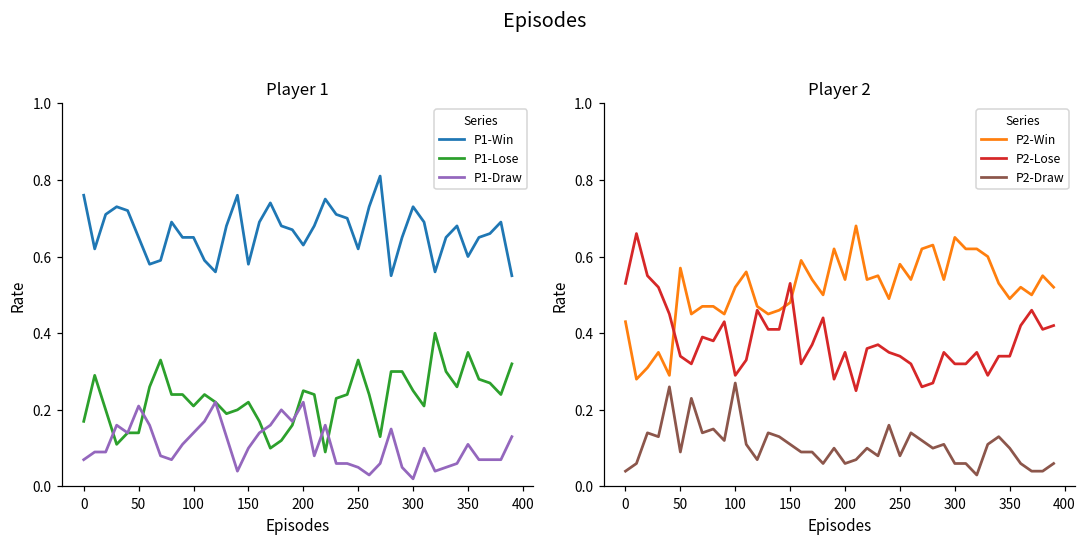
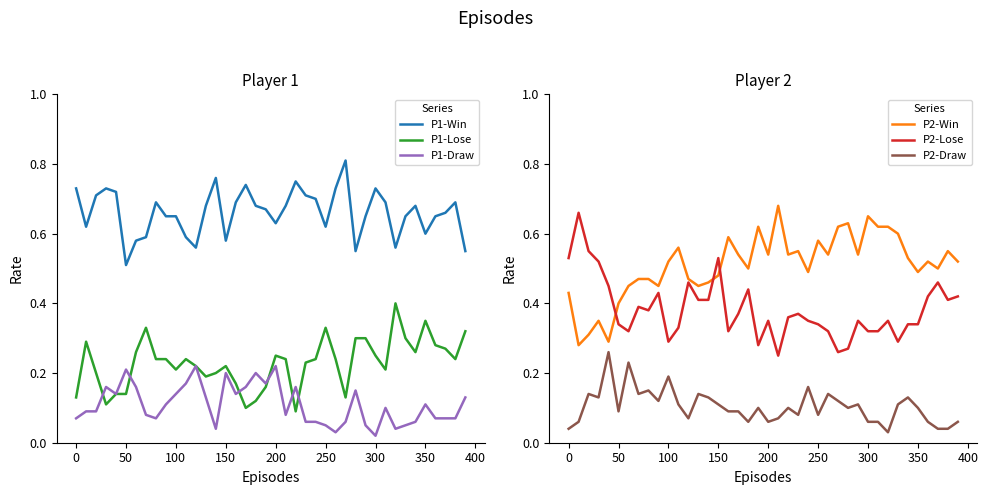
  {
    "Player 1": {
      "P1-Win": {
-       "0": 0.76,
-       "50": 0.65,
+       "0": 0.73,
+       "50": 0.51,
        "100": 0.65,
        "150": 0.58,
        "200": 0.63,
        "250": 0.62,
        "300": 0.73,
        "350": 0.60
      },
      "P1-Lose": {
-       "0": 0.17,
+       "0": 0.13,
        "50": 0.14,
        "100": 0.21,
        "150": 0.22,
        "200": 0.25,
        "250": 0.33,
        "300": 0.25,
        "350": 0.35
      },
      "P1-Draw": {
        "0": 0.07,
        "50": 0.21,
        "100": 0.14,
-       "150": 0.1,
+       "150": 0.2,
        "200": 0.22,
        "250": 0.05,
        "300": 0.02,
        "350": 0.11
      }
    },
    "Player 2": {
      "P2-Win": {
        "0": 0.43,
-       "50": 0.57,
+       "50": 0.40,
        "100": 0.52,
        "150": 0.48,
        "200": 0.54,
        "250": 0.58,
        "300": 0.65,
        "350": 0.49
      },
      "P2-Lose": {
        "0": 0.53,
        "50": 0.34,
        "100": 0.29,
        "150": 0.53,
        "200": 0.35,
        "250": 0.34,
        "300": 0.32,
        "350": 0.34
      },
      "P2-Draw": {
        "0": 0.04,
        "50": 0.09,
-       "100": 0.27,
+       "100": 0.19,
        "150": 0.11,
        "200": 0.06,
        "250": 0.08,
        "300": 0.06,
        "350": 0.10
      }
    }
  }
